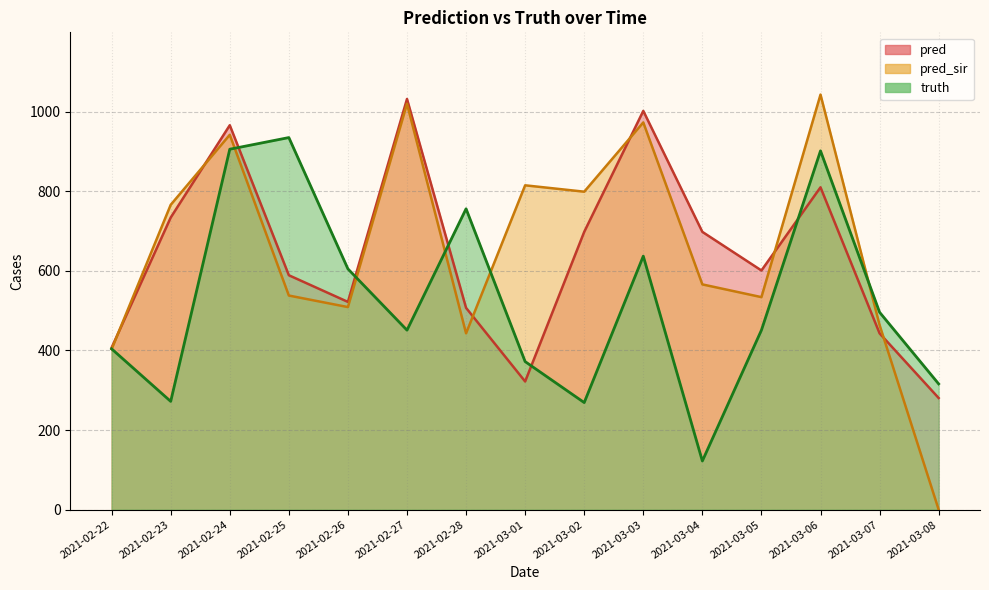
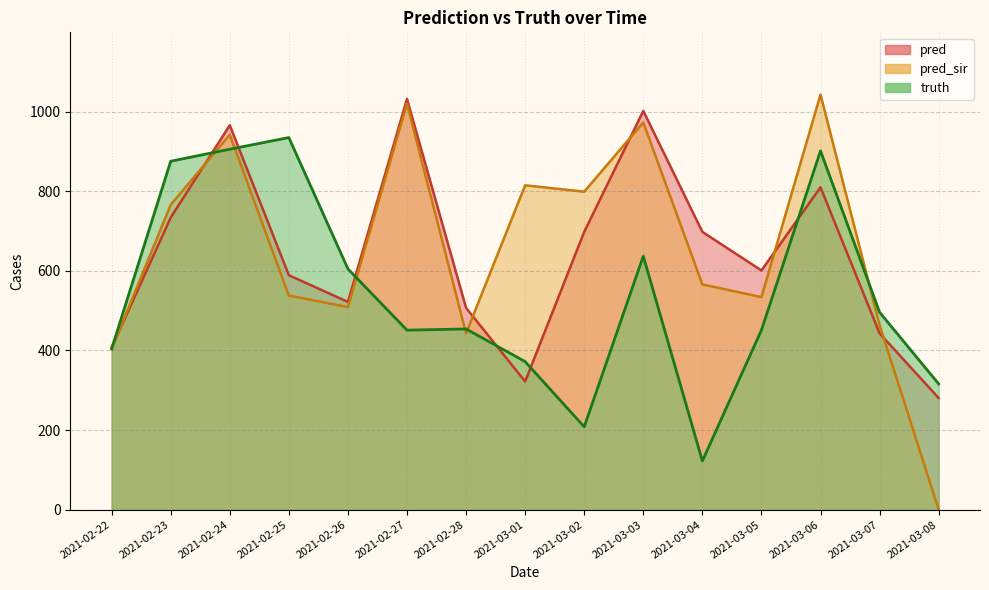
  {
    "truth": {
-     "2021-02-23": 270,
+     "2021-02-23": 880,
      "2021-02-24": 910,
      "2021-02-25": 940,
      "2021-02-26": 610,
      "2021-02-27": 450,
-     "2021-02-28": 760,
+     "2021-02-28": 450,
      "2021-03-01": 370,
-     "2021-03-02": 270,
+     "2021-03-02": 210,
      "2021-03-03": 640,
      "2021-03-04": 120,
      "2021-03-05": 450,
      "2021-03-06": 900,
      "2021-03-07": 500,
      "2021-03-08": 320
    }
  }
